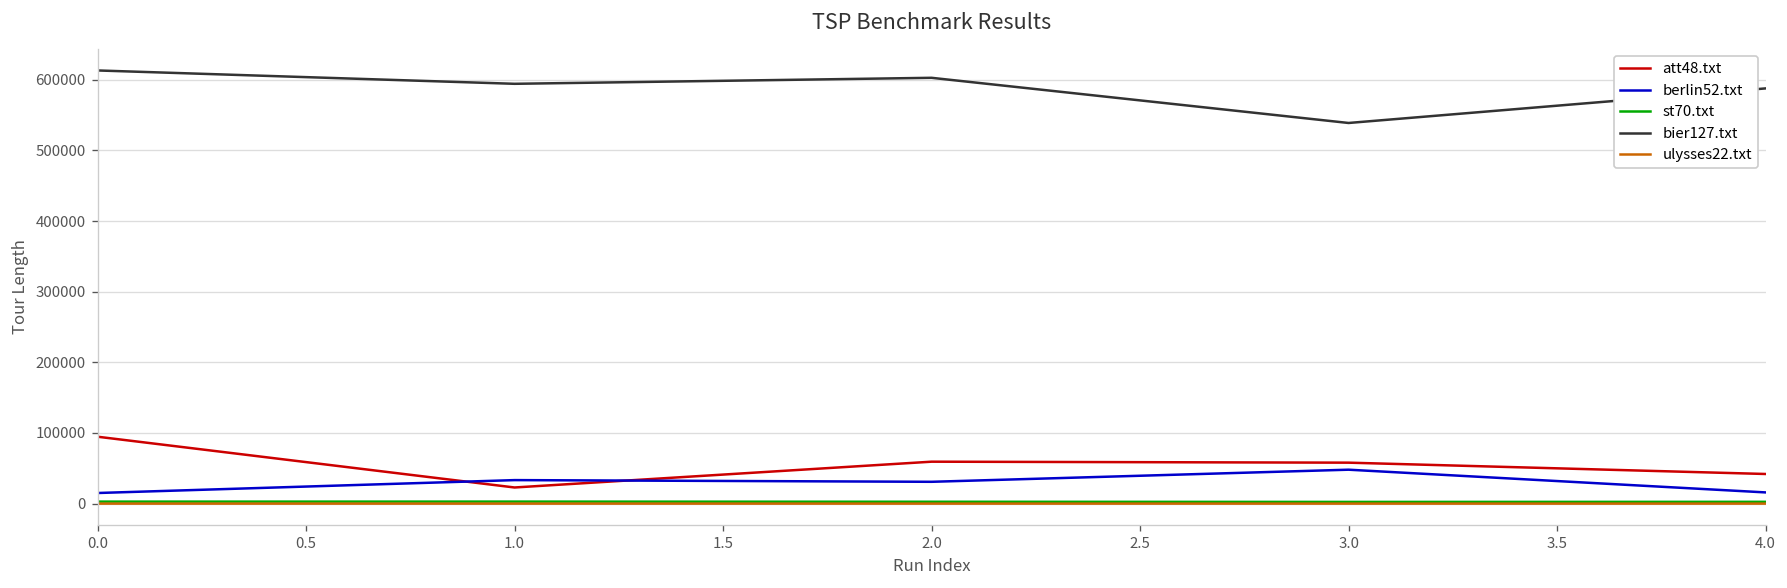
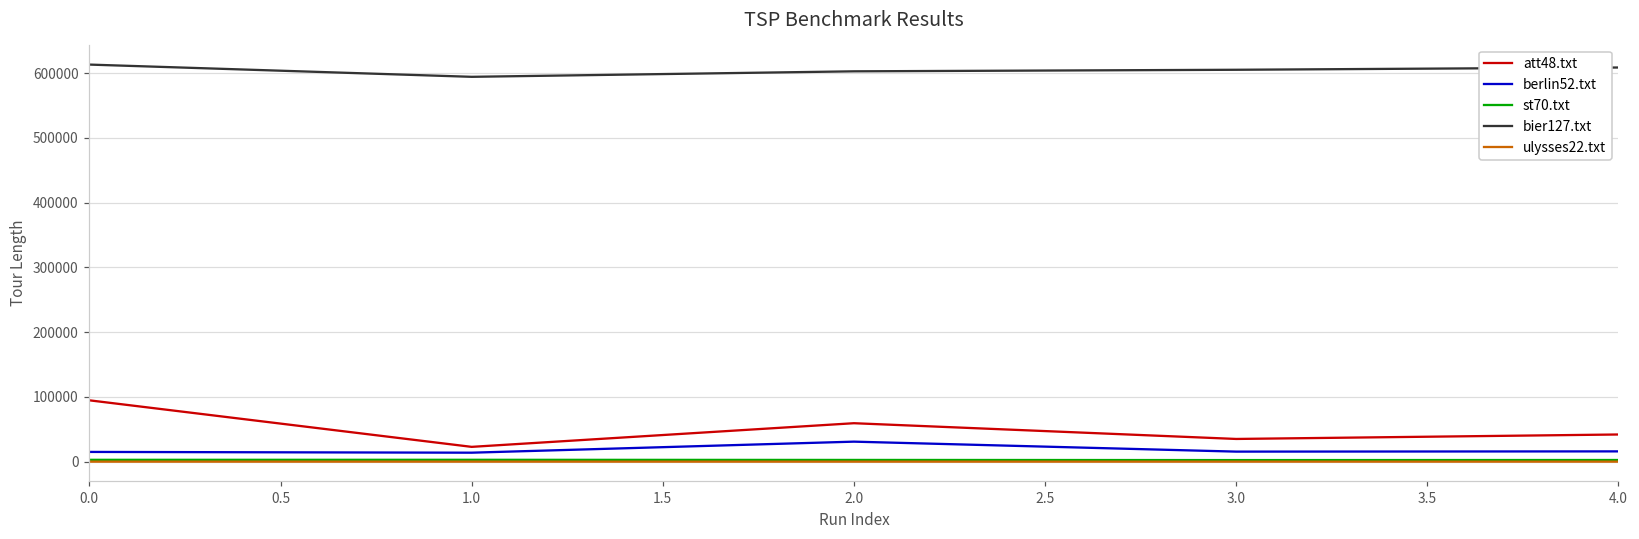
  {
    "att48.txt": {
      "0.0": 90000,
      "1.0": 20000,
      "2.0": 60000,
-     "3.0": 60000,
+     "3.0": 40000,
      "4.0": 40000
    },
    "berlin52.txt": {
      "0.0": 20000,
-     "1.0": 30000,
+     "1.0": 10000,
      "2.0": 30000,
-     "3.0": 50000,
+     "3.0": 20000,
      "4.0": 20000
    },
    "bier127.txt": {
      "0.0": 610000,
      "1.0": 590000,
      "2.0": 600000,
-     "3.0": 540000,
-     "4.0": 590000
+     "3.0": 610000,
+     "4.0": 610000
    }
  }
